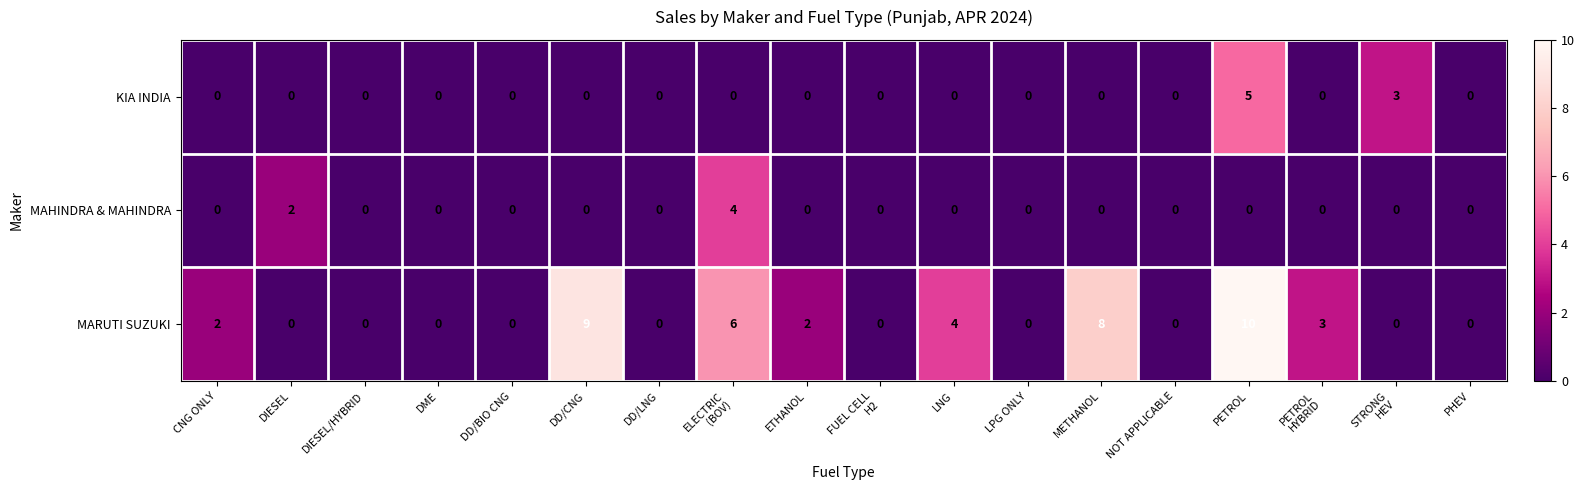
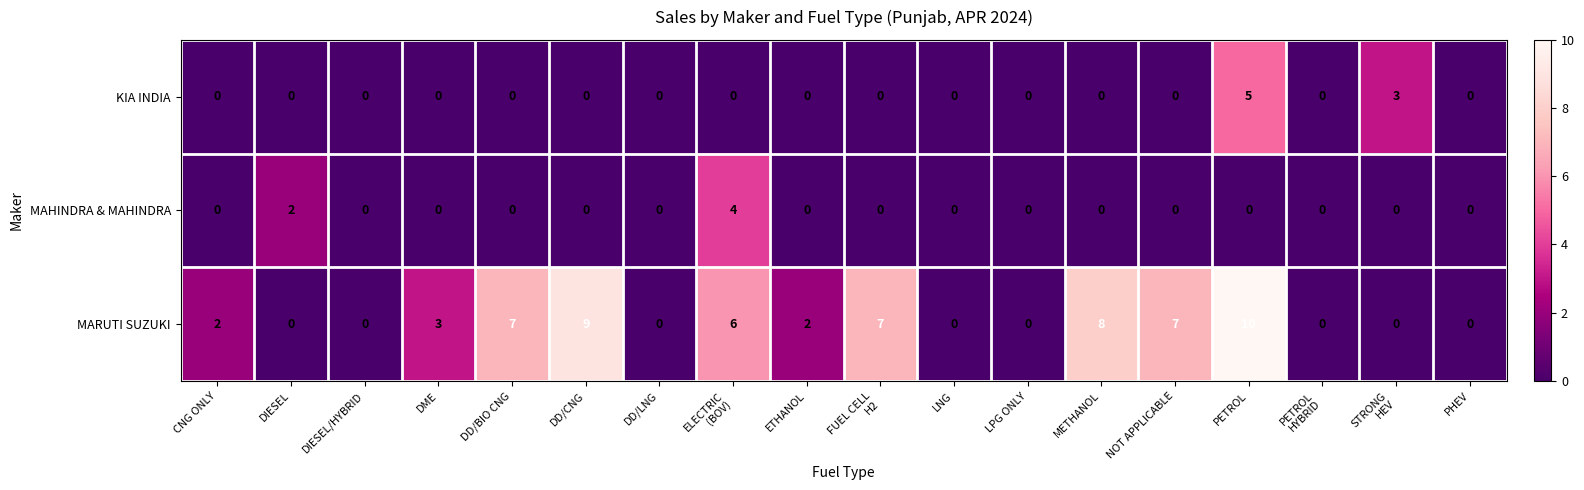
  {
    "KIA INDIA": {
      "CNG ONLY": 0,
      "DIESEL": 0,
      "DIESEL/HYBRID": 0,
      "DME": 0,
      "DD/BIO CNG": 0,
      "DD/CNG": 0,
      "DD/LNG": 0,
      "ELECTRIC (BOV)": 0,
      "ETHANOL": 0,
      "FUEL CELL H2": 0,
      "LNG": 0,
      "LPG ONLY": 0,
      "METHANOL": 0,
      "NOT APPLICABLE": 0,
      "PETROL": 5,
      "PETROL HYBRID": 0,
      "STRONG HEV": 3,
      "PHEV": 0
    },
    "MAHINDRA & MAHINDRA": {
      "CNG ONLY": 0,
      "DIESEL": 2,
      "DIESEL/HYBRID": 0,
      "DME": 0,
      "DD/BIO CNG": 0,
      "DD/CNG": 0,
      "DD/LNG": 0,
      "ELECTRIC (BOV)": 4,
      "ETHANOL": 0,
      "FUEL CELL H2": 0,
      "LNG": 0,
      "LPG ONLY": 0,
      "METHANOL": 0,
      "NOT APPLICABLE": 0,
      "PETROL": 0,
      "PETROL HYBRID": 0,
      "STRONG HEV": 0,
      "PHEV": 0
    },
    "MARUTI SUZUKI": {
      "CNG ONLY": 2,
      "DIESEL": 0,
      "DIESEL/HYBRID": 0,
-     "DME": 0,
-     "DD/BIO CNG": 0,
+     "DME": 3,
+     "DD/BIO CNG": 7,
      "DD/LNG": 0,
      "ELECTRIC (BOV)": 6,
      "ETHANOL": 2,
-     "FUEL CELL H2": 0,
-     "LNG": 4,
+     "FUEL CELL H2": 7,
+     "LNG": 0,
      "LPG ONLY": 0,
      "METHANOL": 8,
-     "NOT APPLICABLE": 0,
-     "PETROL HYBRID": 3,
+     "NOT APPLICABLE": 7,
+     "PETROL HYBRID": 0,
      "STRONG HEV": 0,
      "PHEV": 0
    }
  }
